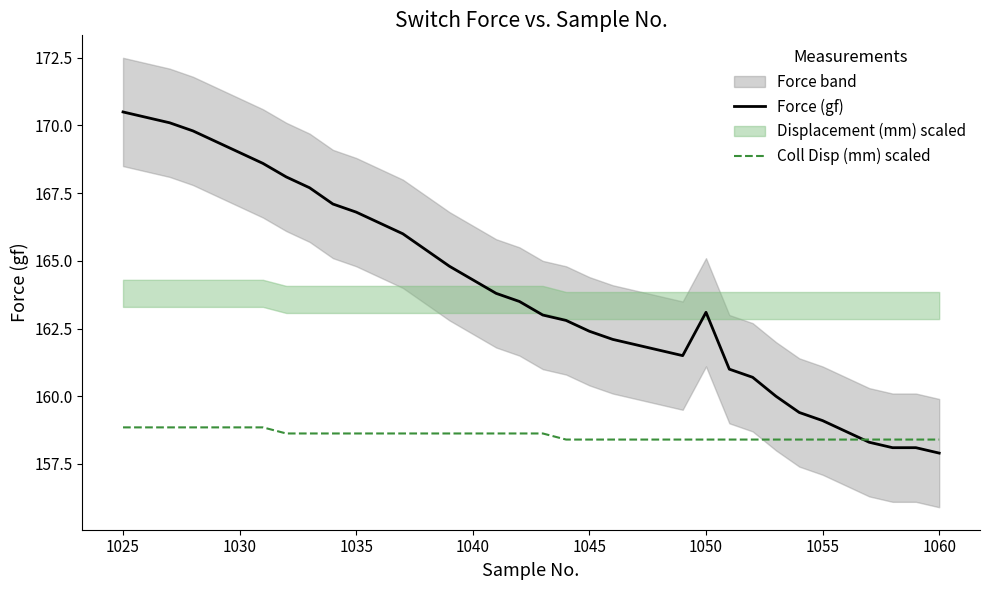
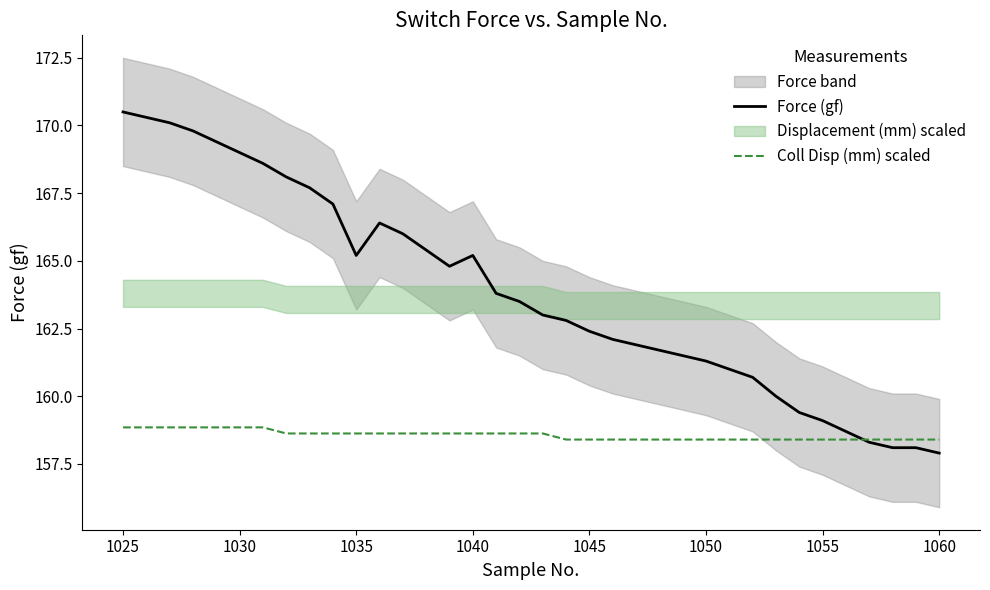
  {
    "Force (gf)": {
      "1025": 170.5,
      "1030": 169.0,
-     "1035": 166.8,
-     "1040": 164.3,
+     "1035": 165.2,
+     "1040": 165.2,
      "1045": 162.4,
-     "1050": 163.1,
+     "1050": 161.3,
      "1055": 159.1,
      "1060": 157.9
    },
    "Coll Disp (mm) scaled": {
      "1025": 158.9,
      "1030": 158.9,
      "1035": 158.6,
      "1040": 158.6,
      "1045": 158.4,
      "1050": 158.4,
      "1055": 158.4,
      "1060": 158.4
    }
  }
